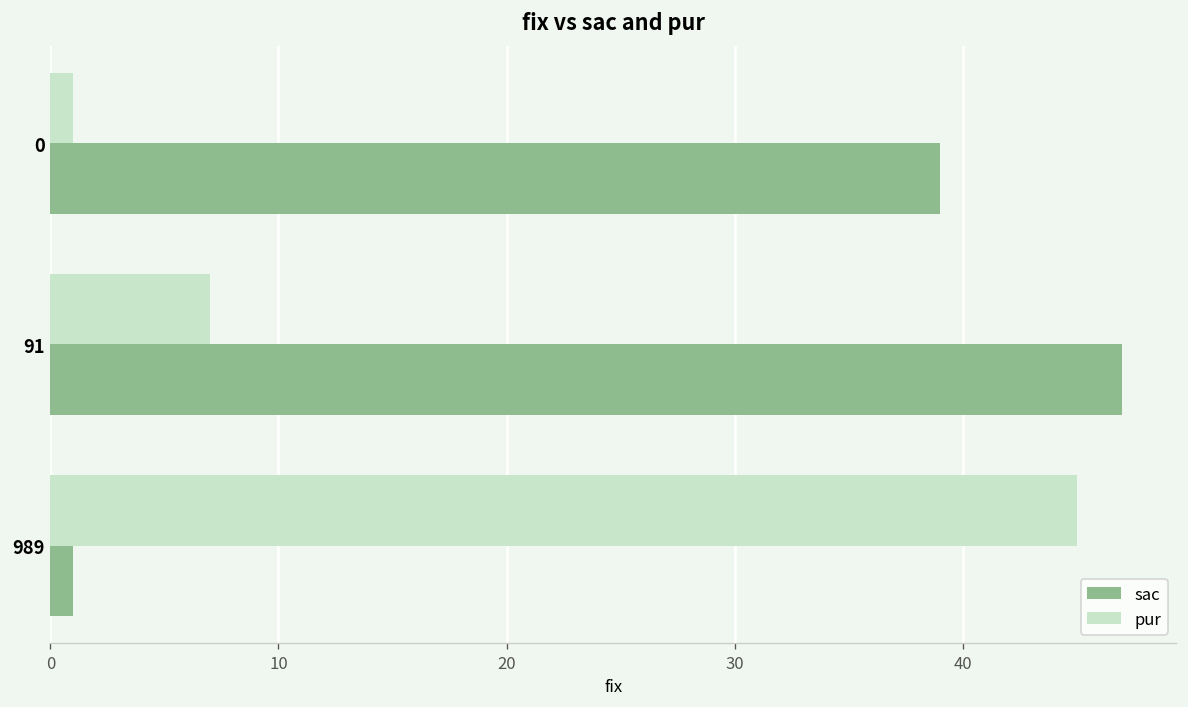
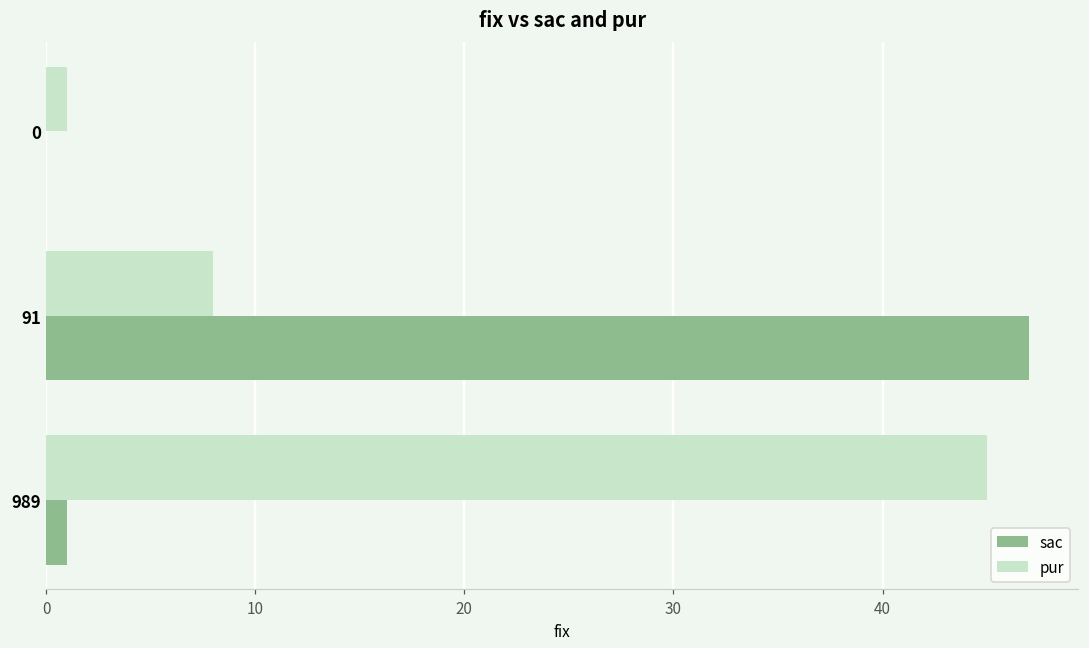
  {
    "sac": {
-     "0": 39,
+     "0": 0,
      "91": 47,
      "989": 1
    },
    "pur": {
      "0": 1,
-     "91": 7,
+     "91": 8,
      "989": 45
    }
  }
